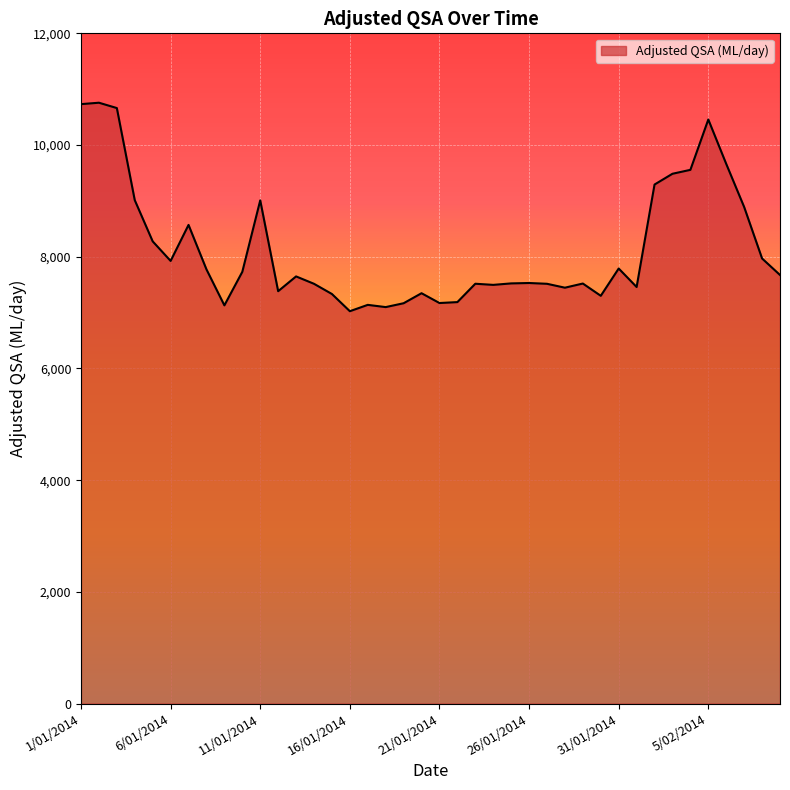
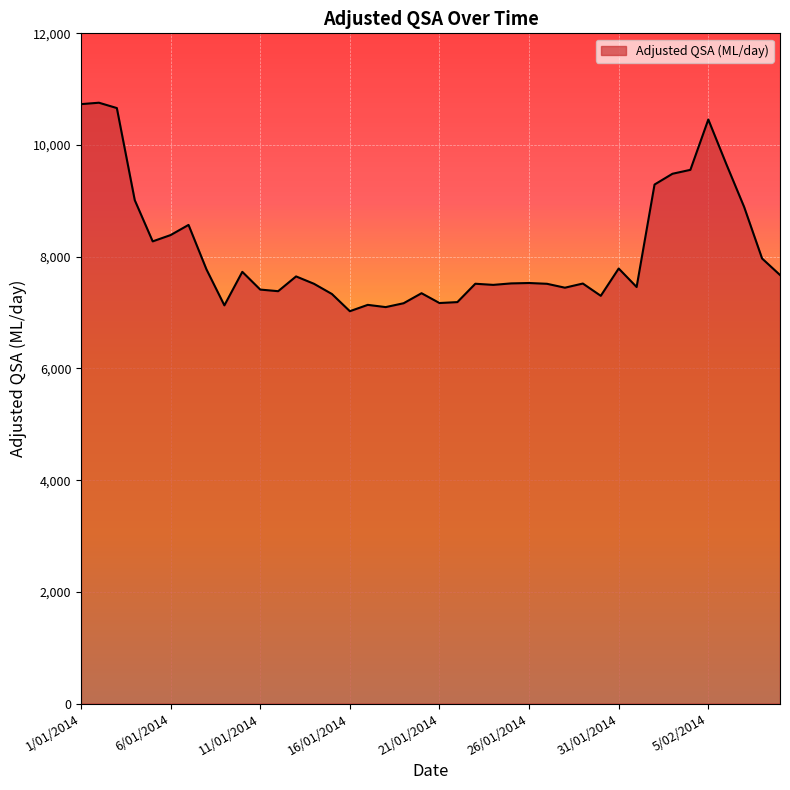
  {
    "1/01/2014": "10,700",
-   "6/01/2014": "7,900",
-   "11/01/2014": "9,000",
+   "6/01/2014": "8,400",
+   "11/01/2014": "7,400",
    "16/01/2014": "7,000",
    "21/01/2014": "7,200",
    "26/01/2014": "7,500",
    "31/01/2014": "7,800",
    "5/02/2014": "10,500"
  }
